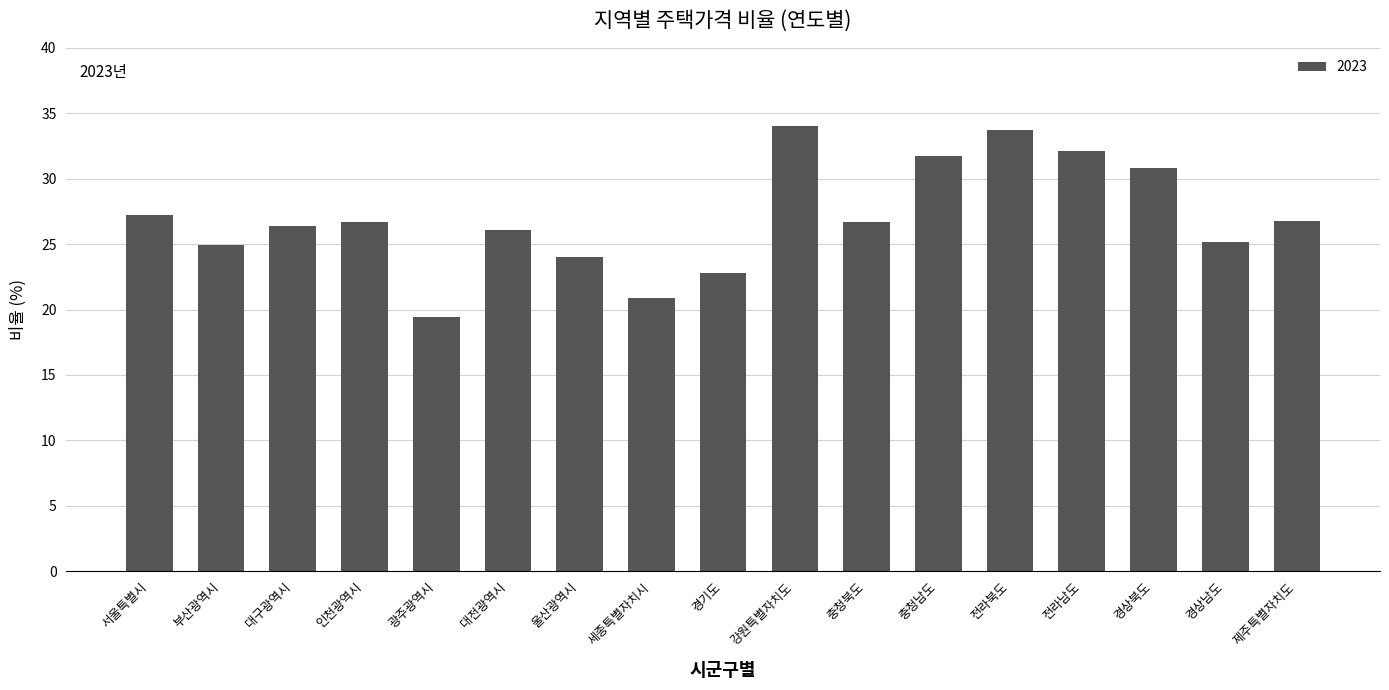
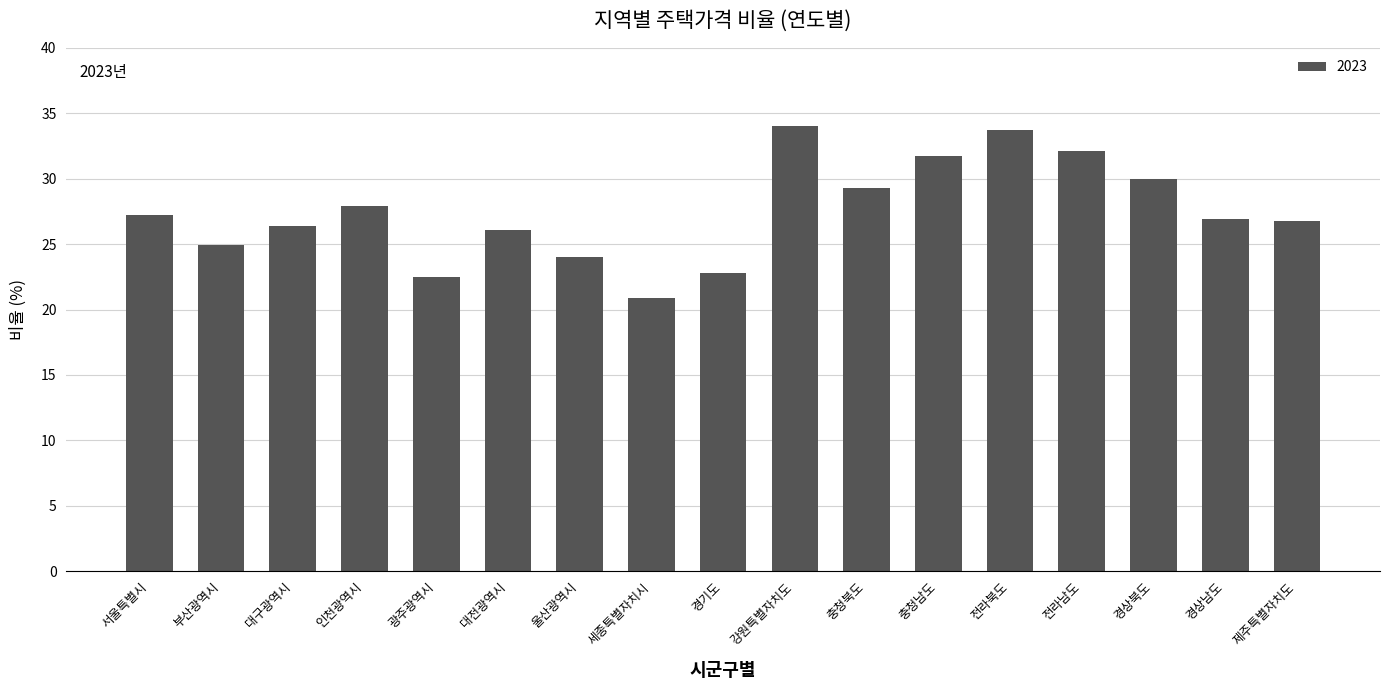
  {
    "서울특별시": 27.2,
    "부산광역시": 24.9,
    "대구광역시": 26.4,
-   "인천광역시": 26.7,
-   "광주광역시": 19.4,
+   "인천광역시": 27.9,
+   "광주광역시": 22.5,
    "대전광역시": 26.1,
    "울산광역시": 24.0,
    "세종특별자치시": 20.9,
    "경기도": 22.8,
    "강원특별자치도": 34.0,
-   "충청북도": 26.7,
+   "충청북도": 29.3,
    "충청남도": 31.7,
    "전라북도": 33.7,
    "전라남도": 32.1,
-   "경상북도": 30.8,
-   "경상남도": 25.2,
+   "경상북도": 30.0,
+   "경상남도": 26.9,
    "제주특별자치도": 26.8
  }
